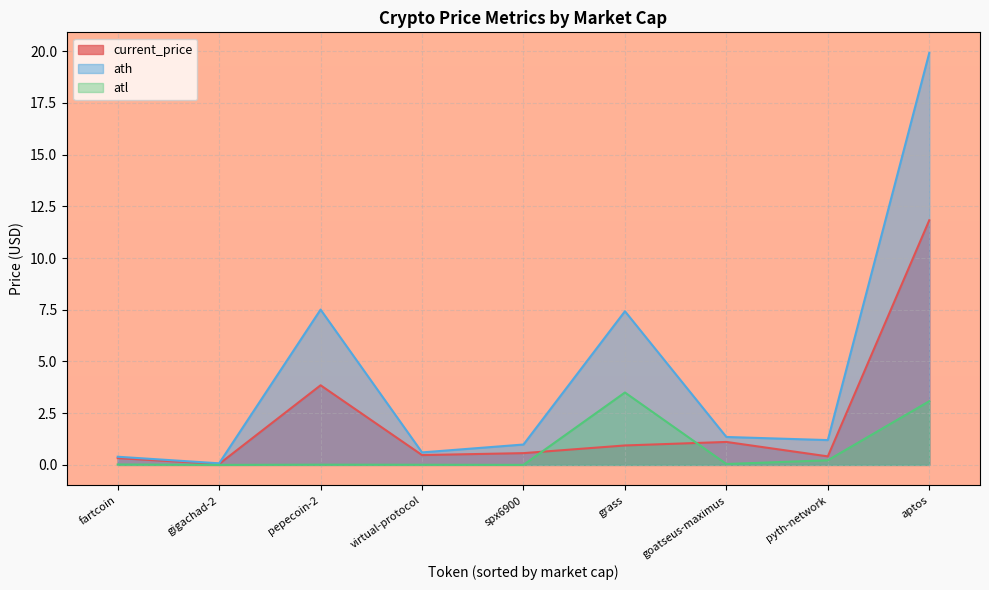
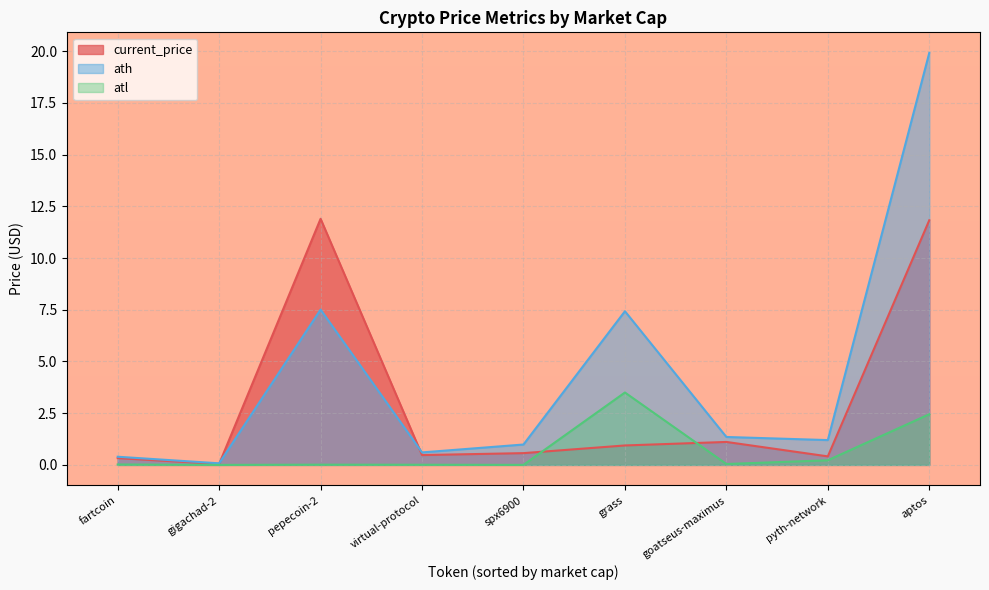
  {
    "current_price": {
-     "pepecoin-2": 3.9,
+     "pepecoin-2": 11.9,
      "virtual-protocol": 0.5,
      "spx6900": 0.6,
      "grass": 0.9,
      "goatseus-maximus": 1.1,
      "pyth-network": 0.4,
      "aptos": 11.8
    },
    "ath": {
      "pepecoin-2": 7.5,
      "virtual-protocol": 0.6,
      "spx6900": 1.0,
      "grass": 7.4,
      "goatseus-maximus": 1.4,
      "pyth-network": 1.2,
      "aptos": 19.9
    },
    "atl": {
      "fartcoin": 0.0,
      "pepecoin-2": 0.0,
      "virtual-protocol": 0.0,
      "spx6900": 0.0,
      "grass": 3.5,
      "goatseus-maximus": 0.0,
      "pyth-network": 0.2,
-     "aptos": 3.1
+     "aptos": 2.5
    }
  }
